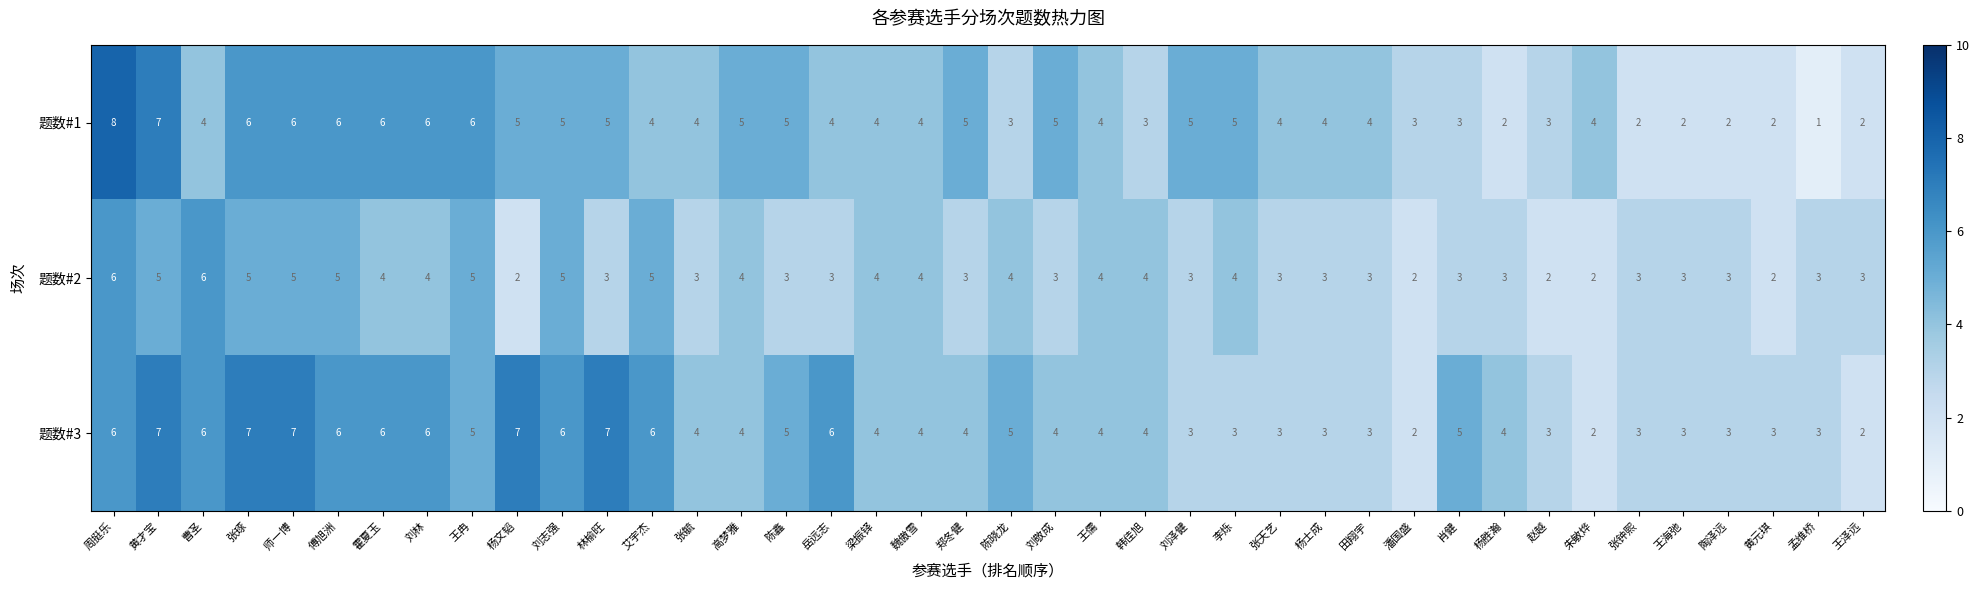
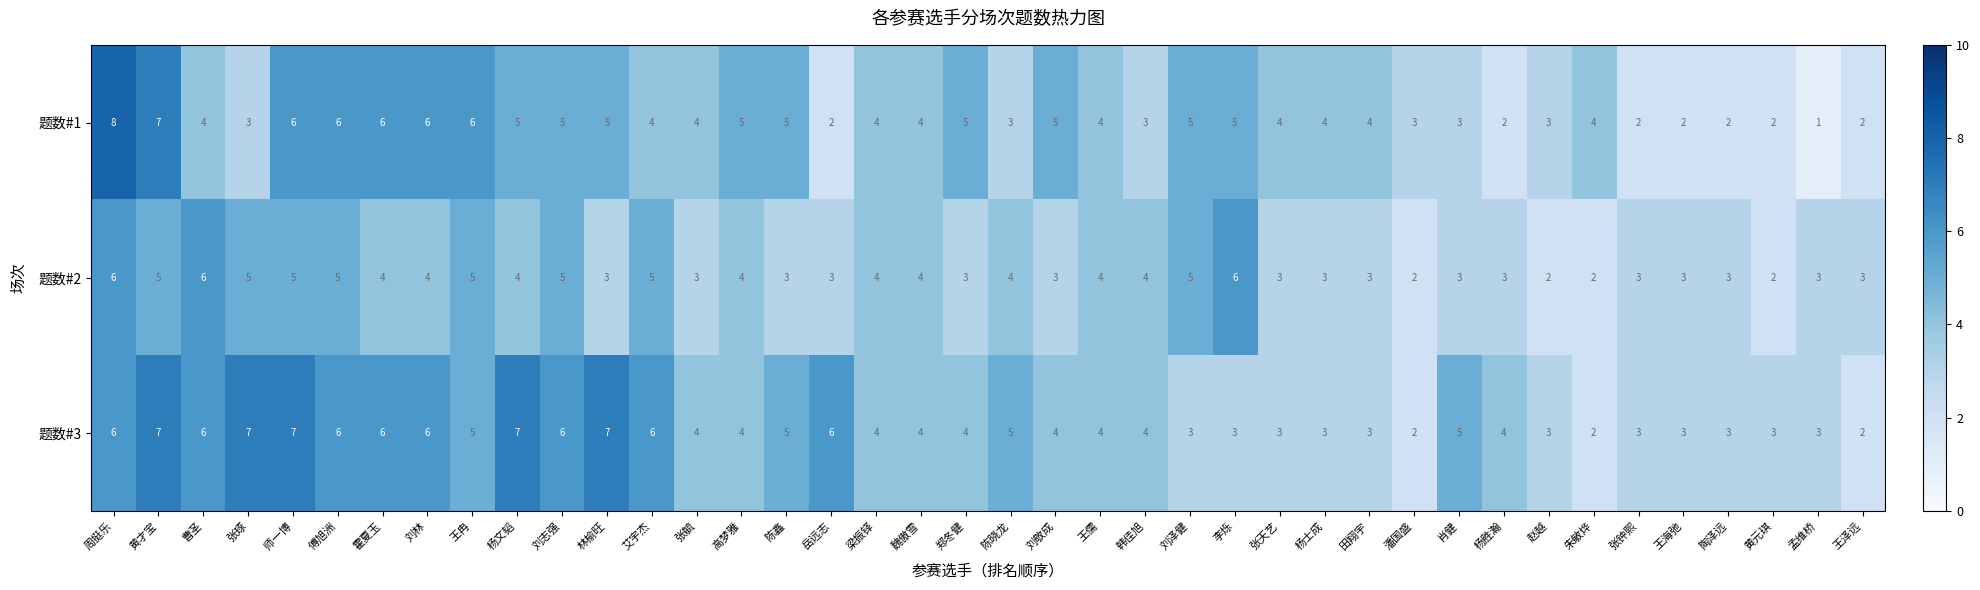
  {
    "题数#1": {
      "周挺乐": 8,
      "黄才宝": 7,
      "曹圣": 4,
-     "张琢": 6,
+     "张琢": 3,
      "师一博": 6,
      "傅旭洲": 6,
      "霍夏玉": 6,
      "刘林": 6,
      "王冉": 6,
      "杨文韬": 5,
      "刘志强": 5,
      "林榆旺": 5,
      "艾宇杰": 4,
      "张毓": 4,
      "高梦雅": 5,
      "陈鑫": 5,
-     "岳远志": 4,
+     "岳远志": 2,
      "梁振铎": 4,
      "魏傲雪": 4,
      "郑冬健": 5,
      "陈晓龙": 3,
      "刘敬成": 5,
      "王儒": 4,
      "韩佳旭": 3,
      "刘泽健": 5,
      "李烁": 5,
      "张天艺": 4,
      "杨士成": 4,
      "田翔宇": 4,
      "潘国盛": 3,
      "肖健": 3,
      "杨胜瀚": 2,
      "赵越": 3,
      "朱敏烨": 4,
      "张钟熙": 2,
      "王海弛": 2,
      "陶泽远": 2,
      "黄元琪": 2,
      "孟维桥": 1,
      "王泽远": 2
    },
    "题数#2": {
      "周挺乐": 6,
      "黄才宝": 5,
      "曹圣": 6,
      "张琢": 5,
      "师一博": 5,
      "傅旭洲": 5,
      "霍夏玉": 4,
      "刘林": 4,
      "王冉": 5,
-     "杨文韬": 2,
+     "杨文韬": 4,
      "刘志强": 5,
      "林榆旺": 3,
      "艾宇杰": 5,
      "张毓": 3,
      "高梦雅": 4,
      "陈鑫": 3,
      "岳远志": 3,
      "梁振铎": 4,
      "魏傲雪": 4,
      "郑冬健": 3,
      "陈晓龙": 4,
      "刘敬成": 3,
      "王儒": 4,
      "韩佳旭": 4,
-     "刘泽健": 3,
-     "李烁": 4,
+     "刘泽健": 5,
+     "李烁": 6,
      "张天艺": 3,
      "杨士成": 3,
      "田翔宇": 3,
      "潘国盛": 2,
      "肖健": 3,
      "杨胜瀚": 3,
      "赵越": 2,
      "朱敏烨": 2,
      "张钟熙": 3,
      "王海弛": 3,
      "陶泽远": 3,
      "黄元琪": 2,
      "孟维桥": 3,
      "王泽远": 3
    },
    "题数#3": {
      "周挺乐": 6,
      "黄才宝": 7,
      "曹圣": 6,
      "张琢": 7,
      "师一博": 7,
      "傅旭洲": 6,
      "霍夏玉": 6,
      "刘林": 6,
      "王冉": 5,
      "杨文韬": 7,
      "刘志强": 6,
      "林榆旺": 7,
      "艾宇杰": 6,
      "张毓": 4,
      "高梦雅": 4,
      "陈鑫": 5,
      "岳远志": 6,
      "梁振铎": 4,
      "魏傲雪": 4,
      "郑冬健": 4,
      "陈晓龙": 5,
      "刘敬成": 4,
      "王儒": 4,
      "韩佳旭": 4,
      "刘泽健": 3,
      "李烁": 3,
      "张天艺": 3,
      "杨士成": 3,
      "田翔宇": 3,
      "潘国盛": 2,
      "肖健": 5,
      "杨胜瀚": 4,
      "赵越": 3,
      "朱敏烨": 2,
      "张钟熙": 3,
      "王海弛": 3,
      "陶泽远": 3,
      "黄元琪": 3,
      "孟维桥": 3,
      "王泽远": 2
    }
  }
